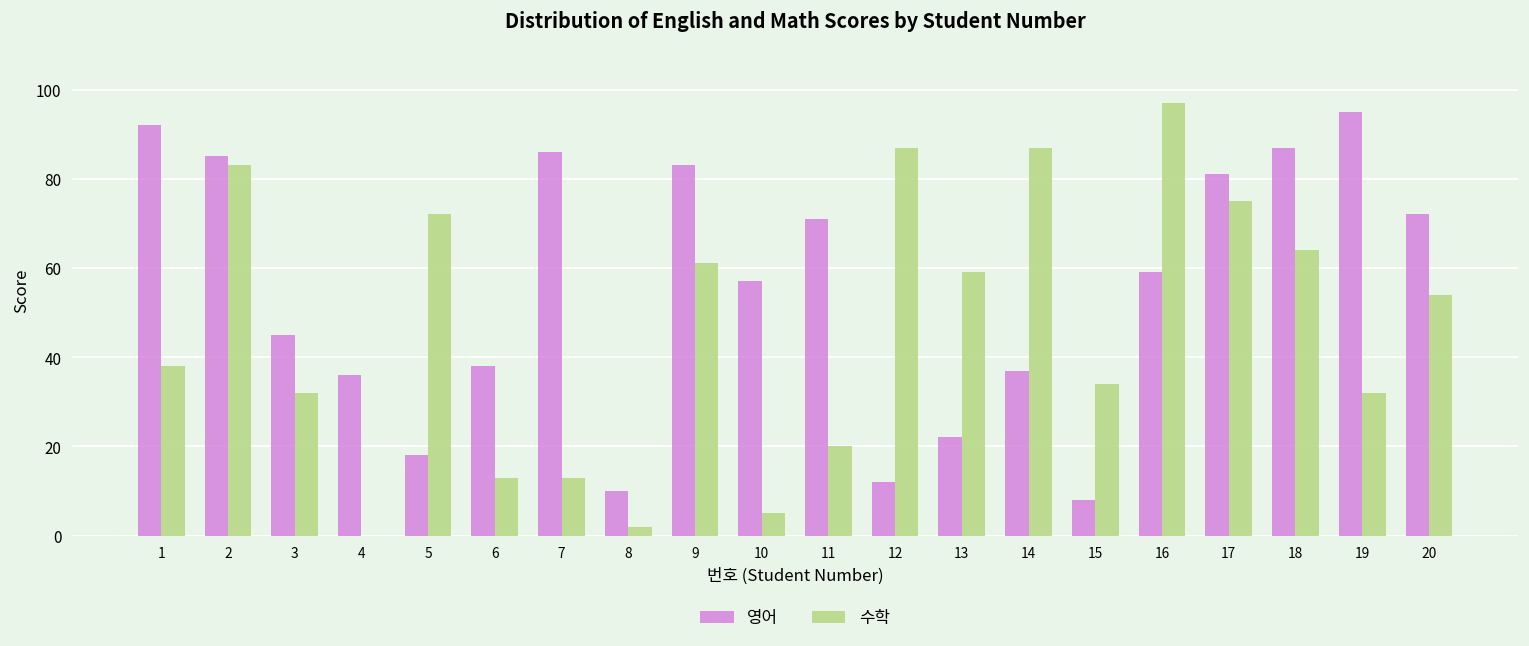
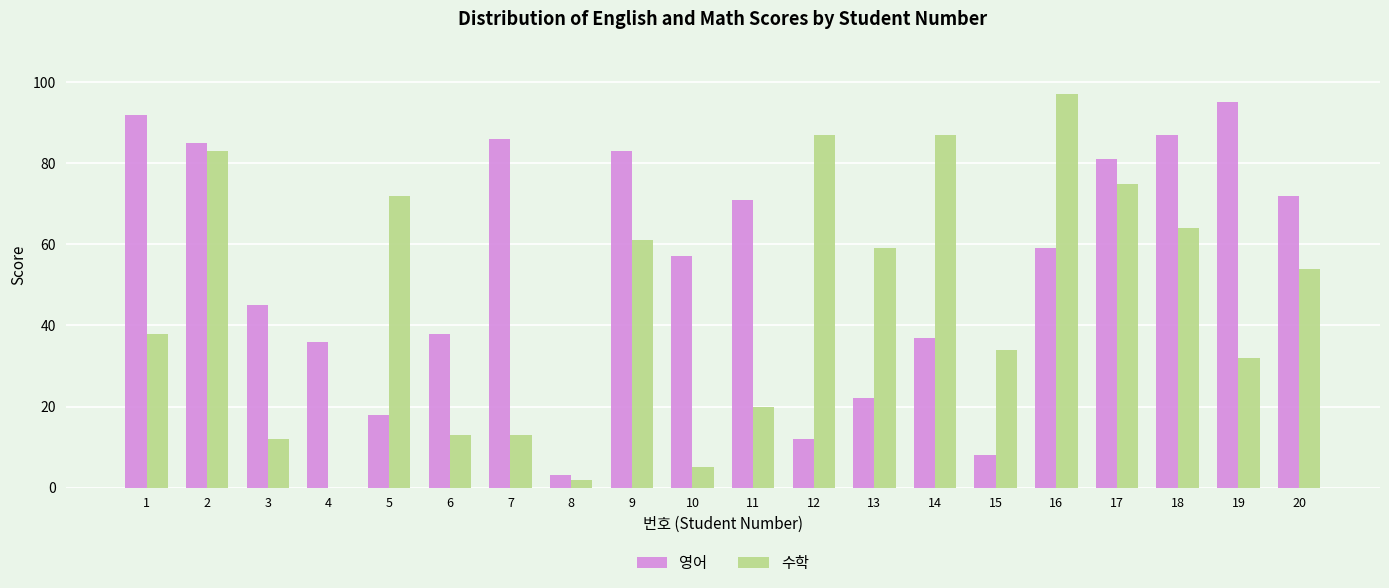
  {
    "영어": {
      "1": 92,
      "2": 85,
      "3": 45,
      "4": 36,
      "5": 18,
      "6": 38,
      "7": 86,
-     "8": 10,
+     "8": 3,
      "9": 83,
      "10": 57,
      "11": 71,
      "12": 12,
      "13": 22,
      "14": 37,
      "15": 8,
      "16": 59,
      "17": 81,
      "18": 87,
      "19": 95,
      "20": 72
    },
    "수학": {
      "1": 38,
      "2": 83,
-     "3": 32,
+     "3": 12,
      "4": 0,
      "5": 72,
      "6": 13,
      "7": 13,
      "8": 2,
      "9": 61,
      "10": 5,
      "11": 20,
      "12": 87,
      "13": 59,
      "14": 87,
      "15": 34,
      "16": 97,
      "17": 75,
      "18": 64,
      "19": 32,
      "20": 54
    }
  }
